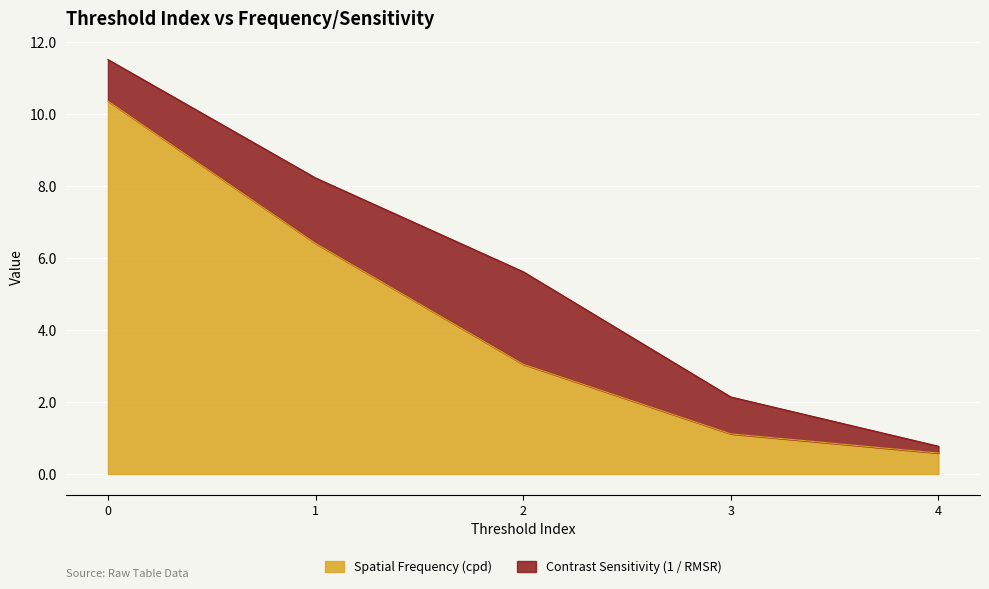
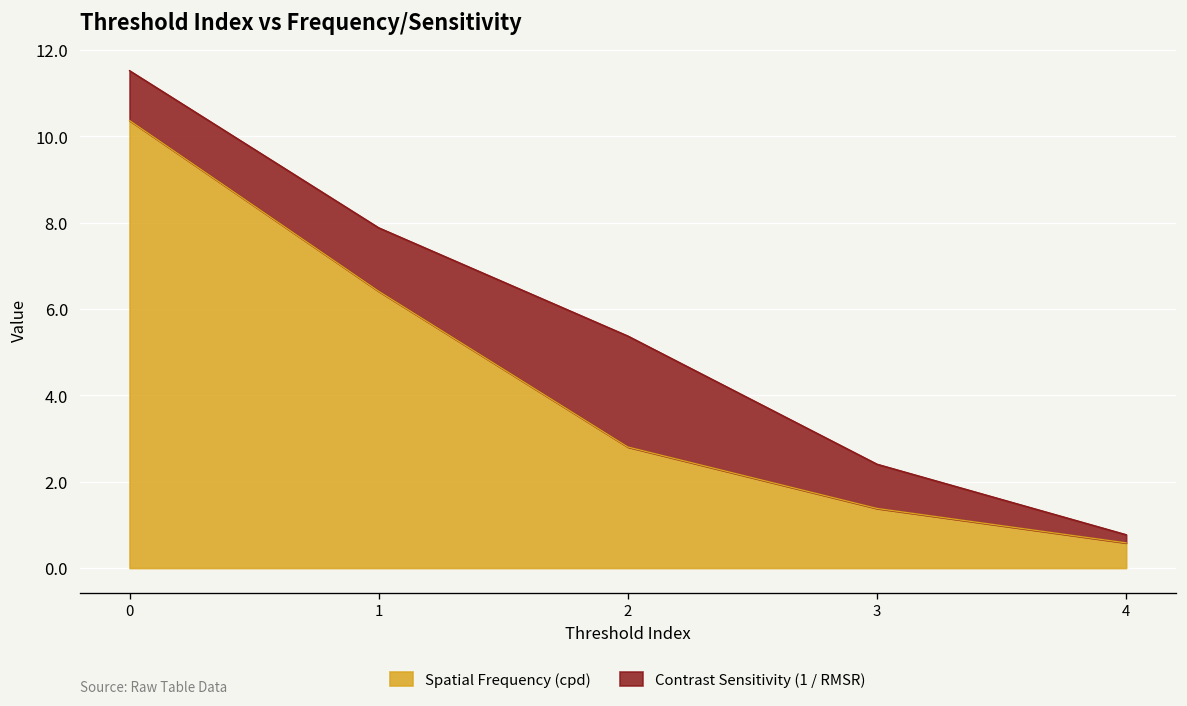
  {
    "Spatial Frequency (cpd)": {
      "0": 10.4,
      "1": 6.4,
-     "2": 3.1,
-     "3": 1.1,
+     "2": 2.8,
+     "3": 1.4,
      "4": 0.6
    },
    "Contrast Sensitivity (1 / RMSR)": {
      "0": 1.2,
-     "1": 1.8,
+     "1": 1.5,
      "2": 2.6,
      "3": 1.0,
      "4": 0.2
    }
  }
